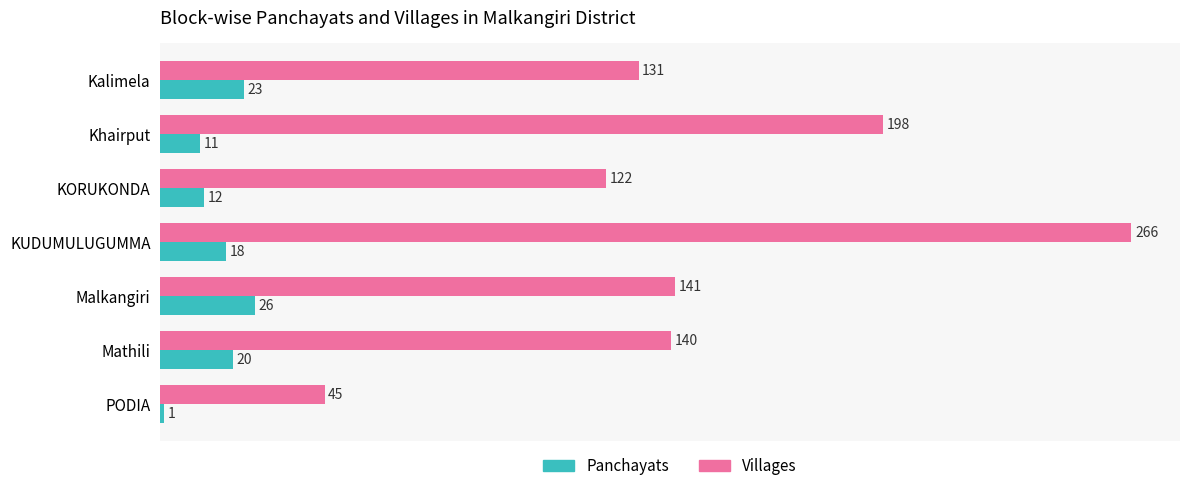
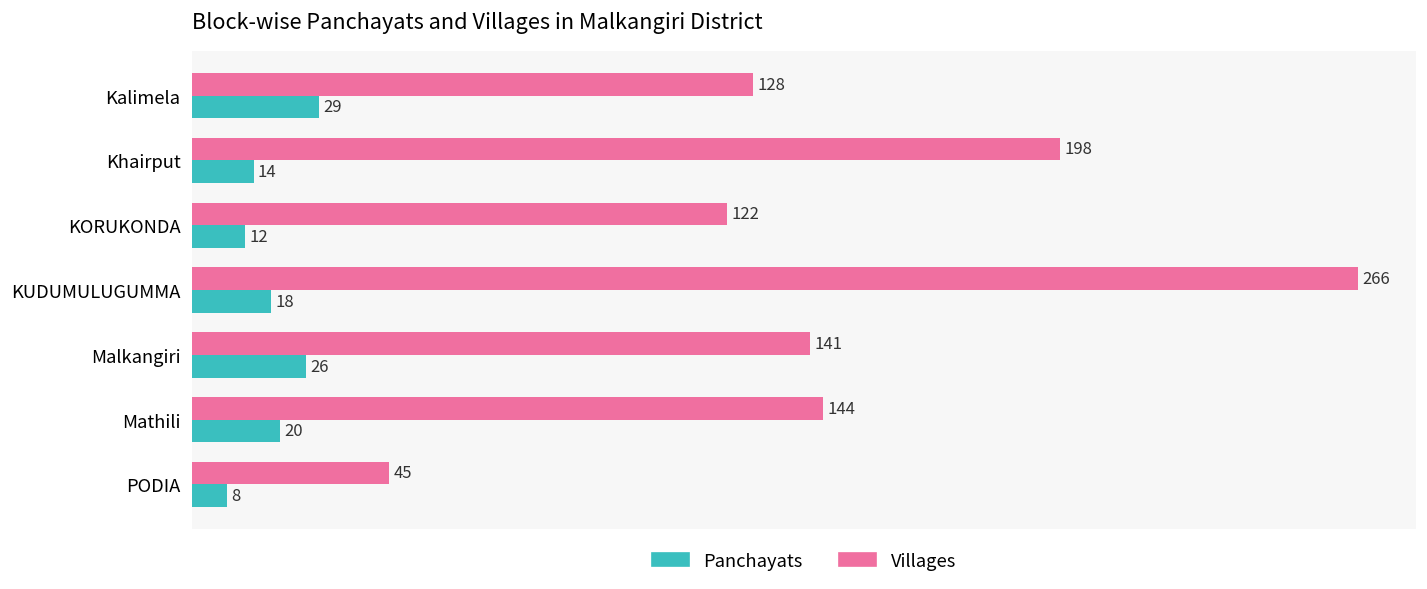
  {
    "Panchayats": {
-     "Kalimela": 23,
-     "Khairput": 11,
+     "Kalimela": 29,
+     "Khairput": 14,
      "KORUKONDA": 12,
      "KUDUMULUGUMMA": 18,
      "Malkangiri": 26,
      "Mathili": 20,
-     "PODIA": 1
+     "PODIA": 8
    },
    "Villages": {
-     "Kalimela": 131,
+     "Kalimela": 128,
      "Khairput": 198,
      "KORUKONDA": 122,
      "KUDUMULUGUMMA": 266,
      "Malkangiri": 141,
-     "Mathili": 140,
+     "Mathili": 144,
      "PODIA": 45
    }
  }
